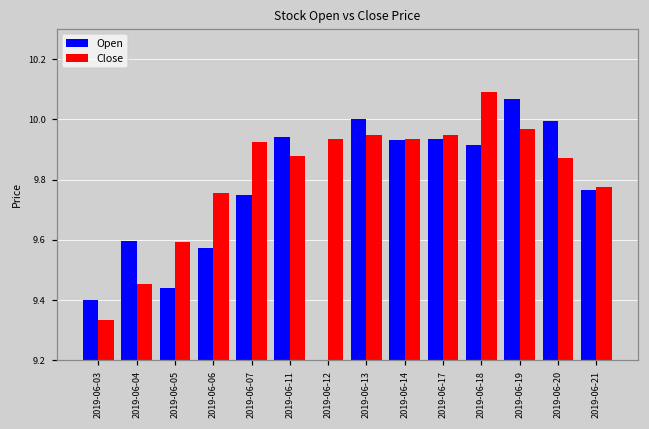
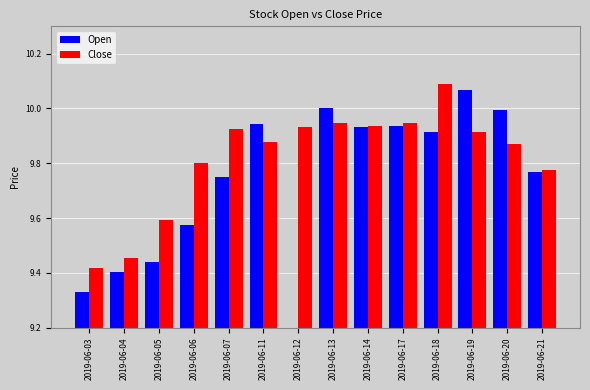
  {
    "Open": {
-     "2019-06-03": 9.40,
-     "2019-06-04": 9.60,
+     "2019-06-03": 9.33,
+     "2019-06-04": 9.40,
      "2019-06-05": 9.44,
      "2019-06-06": 9.57,
      "2019-06-07": 9.75,
      "2019-06-11": 9.94,
      "2019-06-13": 10.00,
      "2019-06-14": 9.93,
      "2019-06-17": 9.94,
      "2019-06-18": 9.91,
      "2019-06-19": 10.07,
      "2019-06-20": 9.99,
      "2019-06-21": 9.77
    },
    "Close": {
-     "2019-06-03": 9.33,
+     "2019-06-03": 9.42,
      "2019-06-04": 9.45,
      "2019-06-05": 9.59,
-     "2019-06-06": 9.76,
+     "2019-06-06": 9.80,
      "2019-06-07": 9.93,
      "2019-06-11": 9.88,
      "2019-06-12": 9.93,
      "2019-06-13": 9.95,
      "2019-06-14": 9.94,
      "2019-06-17": 9.95,
      "2019-06-18": 10.09,
-     "2019-06-19": 9.97,
+     "2019-06-19": 9.91,
      "2019-06-20": 9.87,
      "2019-06-21": 9.77
    }
  }
